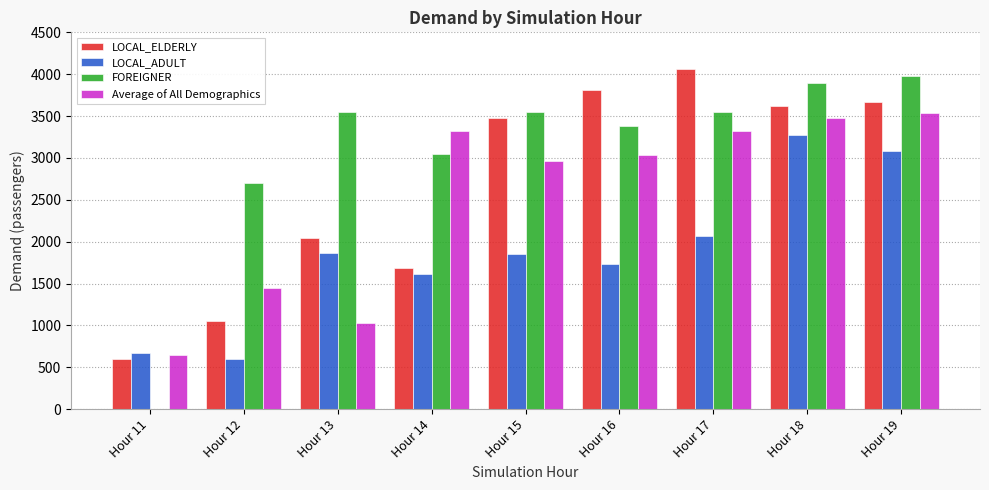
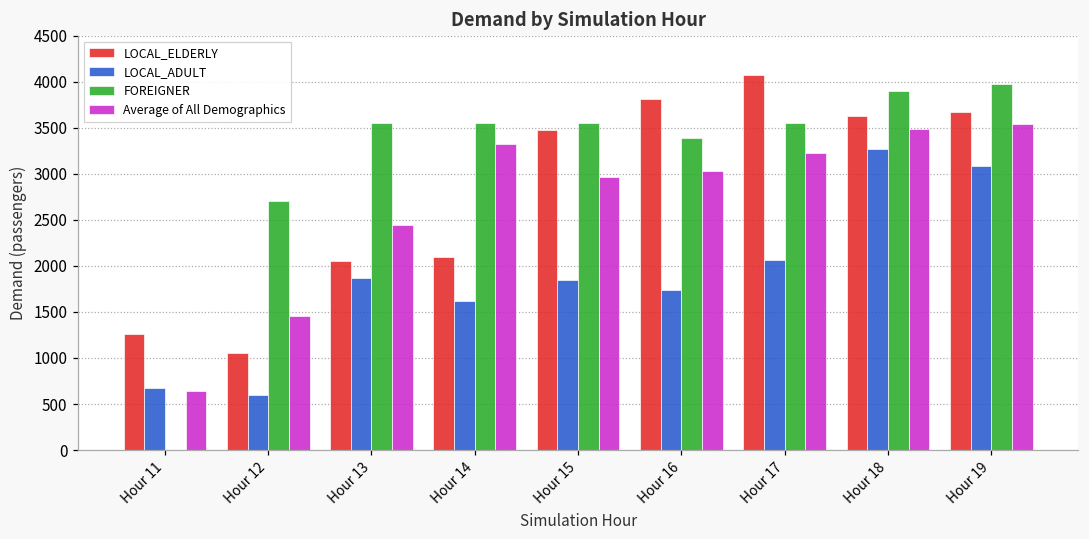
  {
    "LOCAL_ELDERLY": {
-     "Hour 11": 600,
+     "Hour 11": 1300,
      "Hour 12": 1100,
      "Hour 13": 2100,
-     "Hour 14": 1700,
+     "Hour 14": 2100,
      "Hour 15": 3500,
      "Hour 16": 3800,
      "Hour 17": 4100,
      "Hour 18": 3600,
      "Hour 19": 3700
    },
    "LOCAL_ADULT": {
      "Hour 11": 700,
      "Hour 12": 600,
      "Hour 13": 1900,
      "Hour 14": 1600,
      "Hour 15": 1900,
      "Hour 16": 1700,
      "Hour 17": 2100,
      "Hour 18": 3300,
      "Hour 19": 3100
    },
    "FOREIGNER": {
      "Hour 11": 0,
      "Hour 12": 2700,
      "Hour 13": 3600,
-     "Hour 14": 3100,
+     "Hour 14": 3600,
      "Hour 15": 3600,
      "Hour 16": 3400,
      "Hour 17": 3600,
      "Hour 18": 3900,
      "Hour 19": 4000
    },
    "Average of All Demographics": {
      "Hour 11": 600,
      "Hour 12": 1500,
-     "Hour 13": 1000,
+     "Hour 13": 2400,
      "Hour 14": 3300,
      "Hour 15": 3000,
      "Hour 16": 3000,
-     "Hour 17": 3300,
+     "Hour 17": 3200,
      "Hour 18": 3500,
      "Hour 19": 3500
    }
  }
